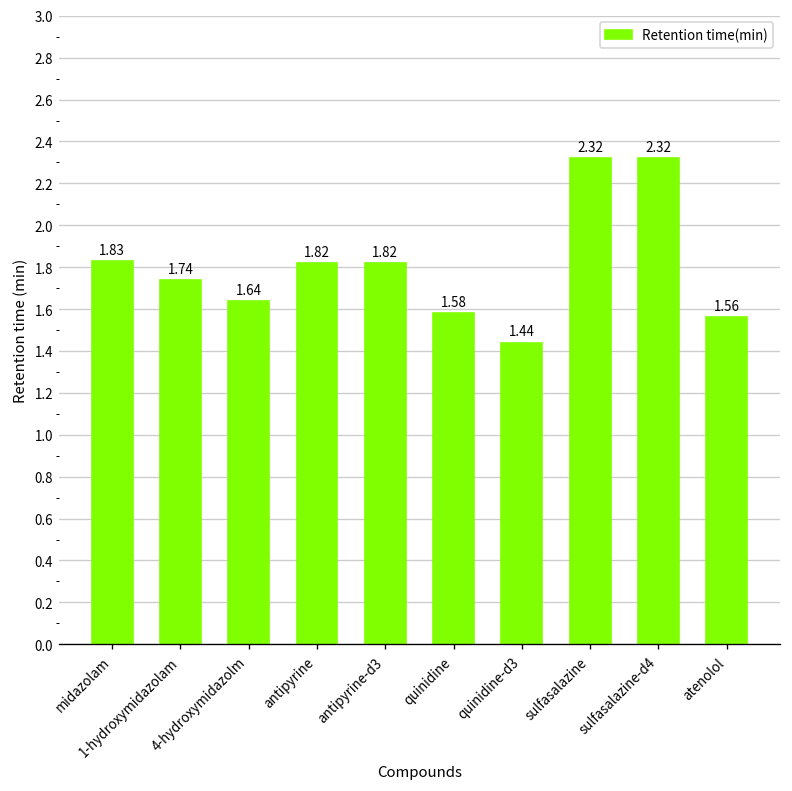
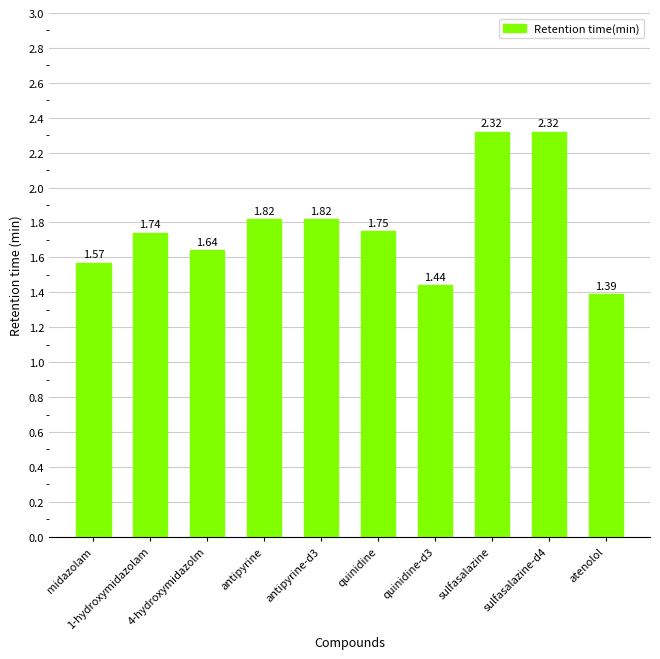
  {
-   "midazolam": 1.83,
+   "midazolam": 1.57,
    "1-hydroxymidazolam": 1.74,
    "4-hydroxymidazolm": 1.64,
    "antipyrine": 1.82,
    "antipyrine-d3": 1.82,
-   "quinidine": 1.58,
+   "quinidine": 1.75,
    "quinidine-d3": 1.44,
    "sulfasalazine": 2.32,
    "sulfasalazine-d4": 2.32,
-   "atenolol": 1.56
+   "atenolol": 1.39
  }
